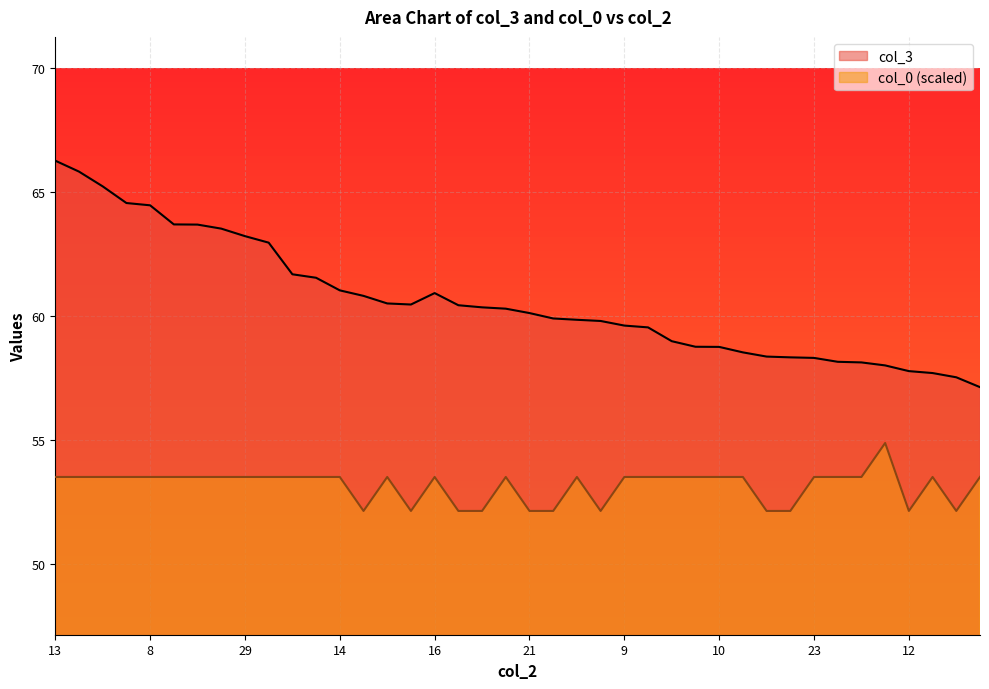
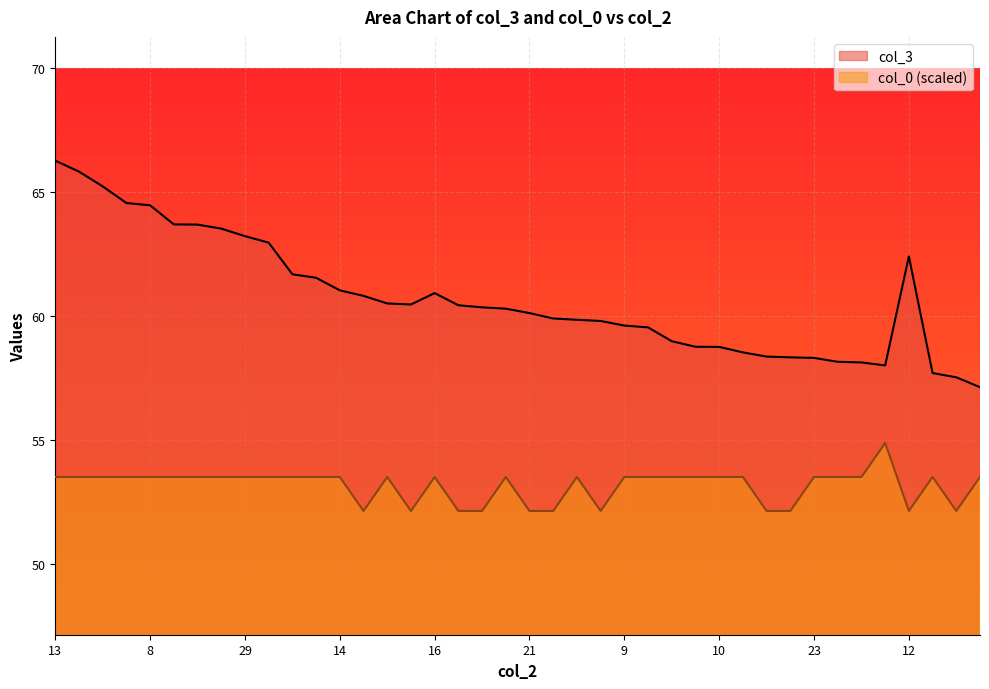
  {
    "col_3": {
      "8": 64.5,
      "16": 60.9,
-     "12": 57.8
+     "12": 62.4
    },
    "col_0 (scaled)": {
      "8": 53.5,
      "16": 53.5,
      "12": 52.1
    }
  }
